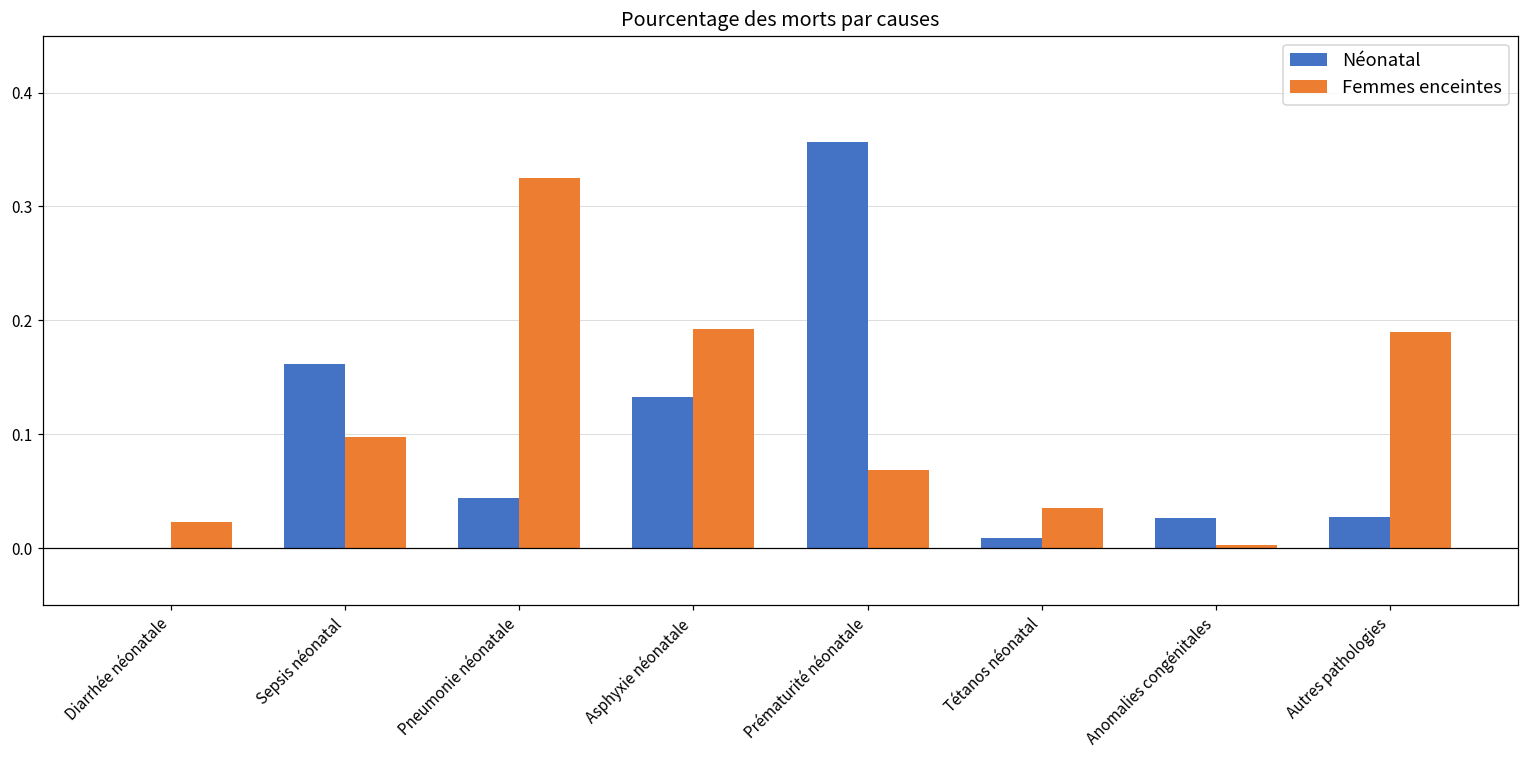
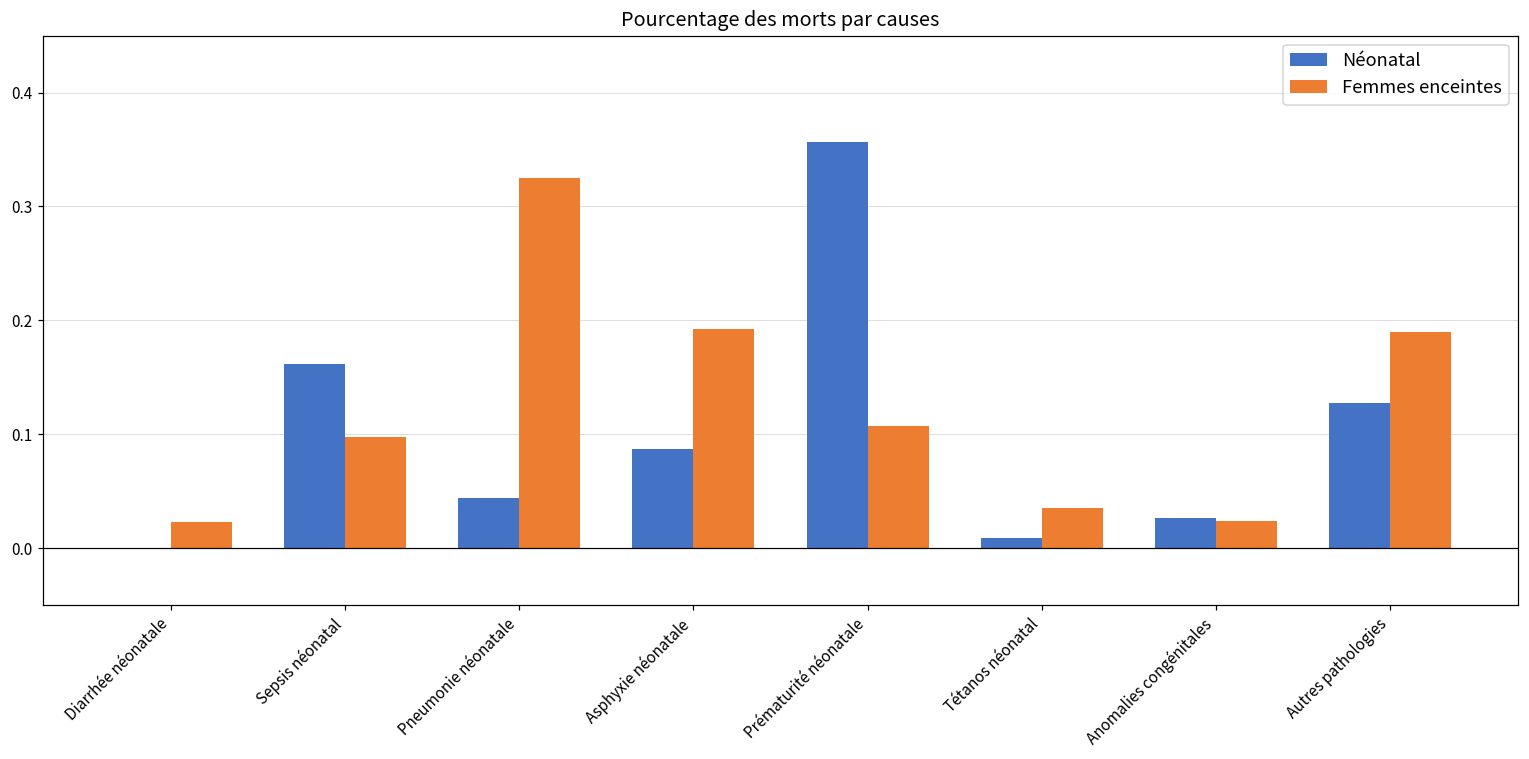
  {
    "Néonatal": {
      "Diarrhée néonatale": 0.000,
      "Sepsis néonatal": 0.161,
      "Pneumonie néonatale": 0.044,
-     "Asphyxie néonatale": 0.133,
+     "Asphyxie néonatale": 0.087,
      "Prématurité néonatale": 0.356,
      "Tétanos néonatal": 0.009,
      "Anomalies congénitales": 0.027,
-     "Autres pathologies": 0.028
+     "Autres pathologies": 0.128
    },
    "Femmes enceintes": {
      "Diarrhée néonatale": 0.023,
      "Sepsis néonatal": 0.097,
      "Pneumonie néonatale": 0.325,
      "Asphyxie néonatale": 0.192,
-     "Prématurité néonatale": 0.068,
+     "Prématurité néonatale": 0.107,
      "Tétanos néonatal": 0.036,
-     "Anomalies congénitales": 0.003,
+     "Anomalies congénitales": 0.024,
      "Autres pathologies": 0.189
    }
  }
